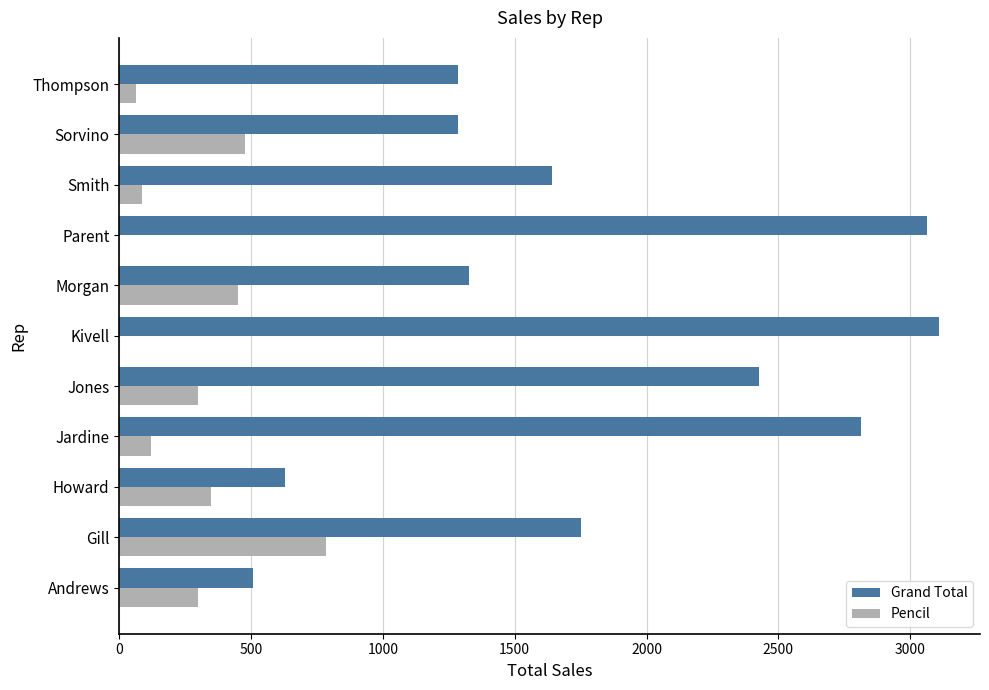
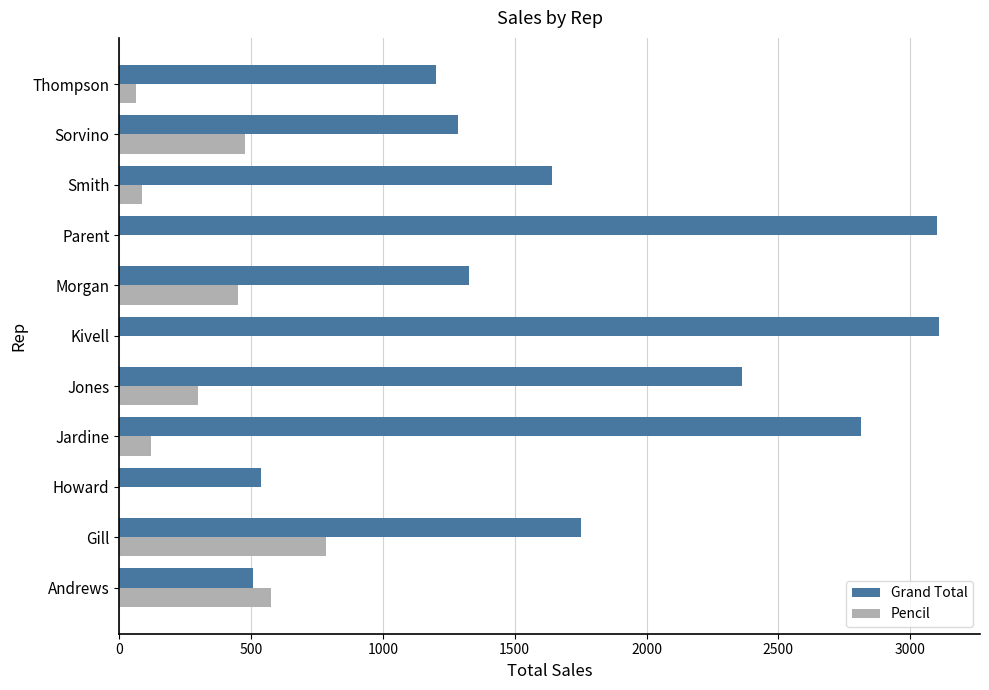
  {
    "Grand Total": {
-     "Thompson": 1290,
+     "Thompson": 1200,
      "Sorvino": 1280,
      "Smith": 1640,
-     "Parent": 3060,
+     "Parent": 3100,
      "Morgan": 1330,
      "Kivell": 3110,
-     "Jones": 2430,
+     "Jones": 2360,
      "Jardine": 2810,
-     "Howard": 630,
+     "Howard": 540,
      "Gill": 1750,
      "Andrews": 510
    },
    "Pencil": {
      "Thompson": 60,
      "Sorvino": 480,
      "Smith": 90,
      "Parent": 0,
      "Morgan": 450,
      "Kivell": 0,
      "Jones": 300,
      "Jardine": 120,
-     "Howard": 350,
+     "Howard": 0,
      "Gill": 780,
-     "Andrews": 300
+     "Andrews": 580
    }
  }
